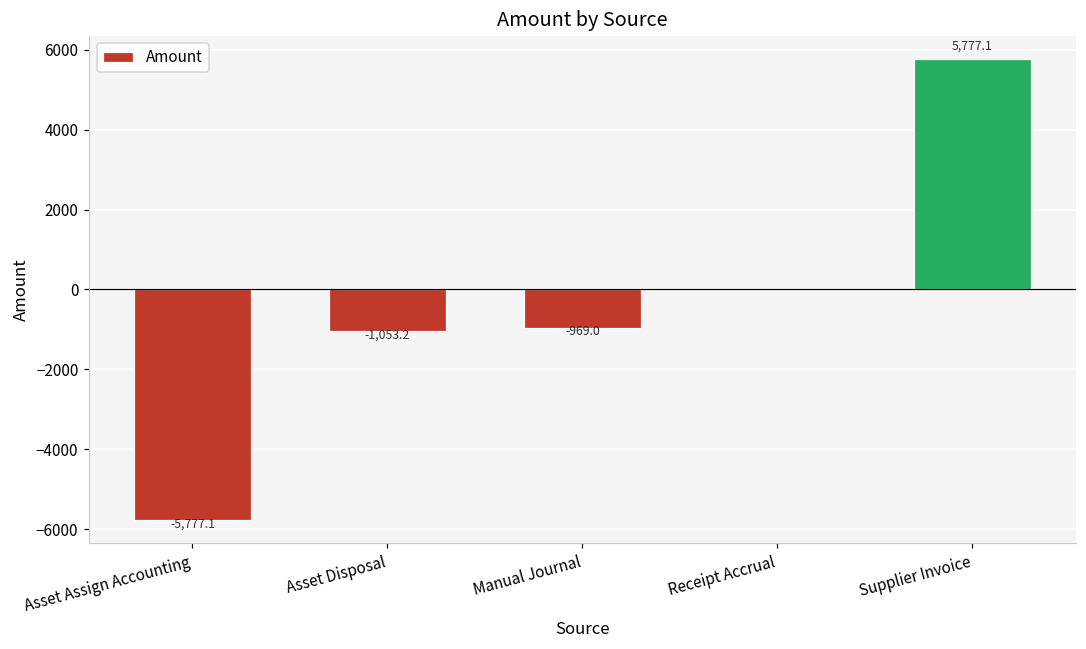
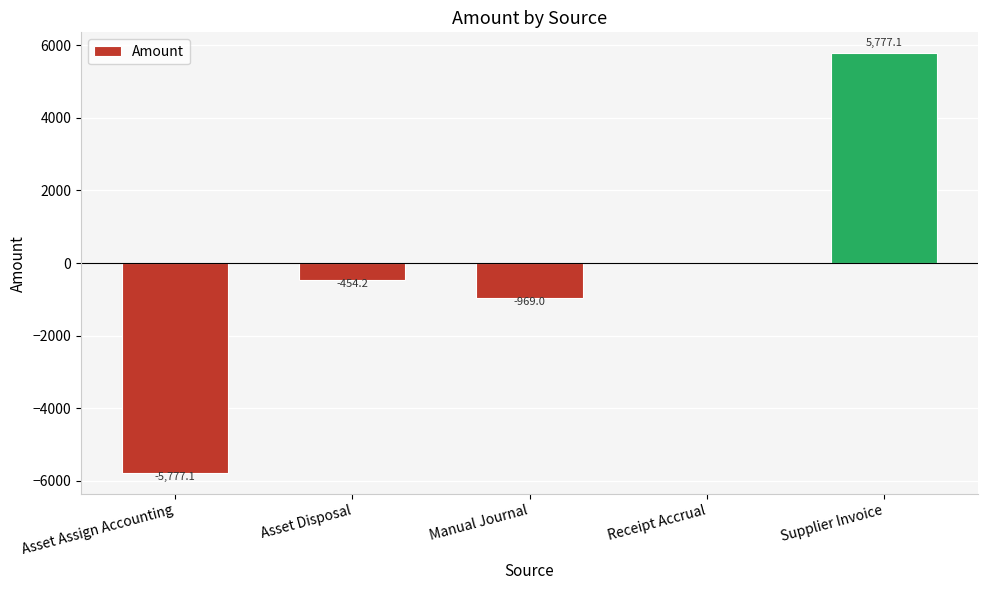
  {
    "Asset Assign Accounting": "-5,777.1",
-   "Asset Disposal": "-1,053.2",
+   "Asset Disposal": "-454.2",
    "Manual Journal": "-969.0",
    "Supplier Invoice": "5,777.1"
  }
